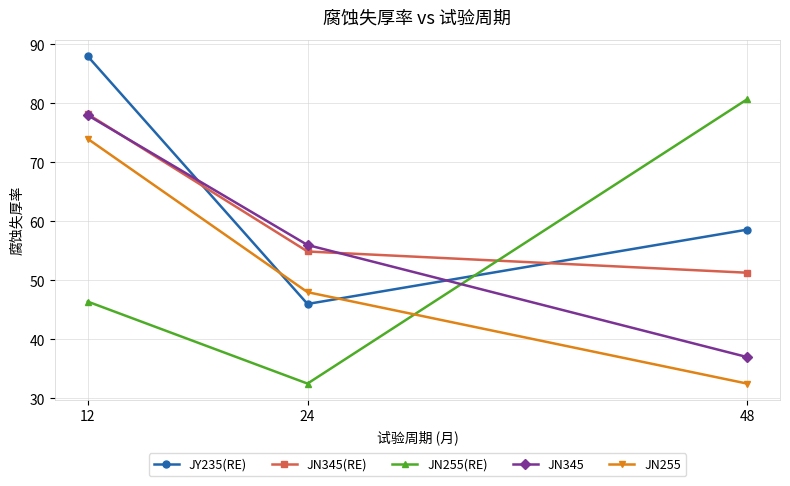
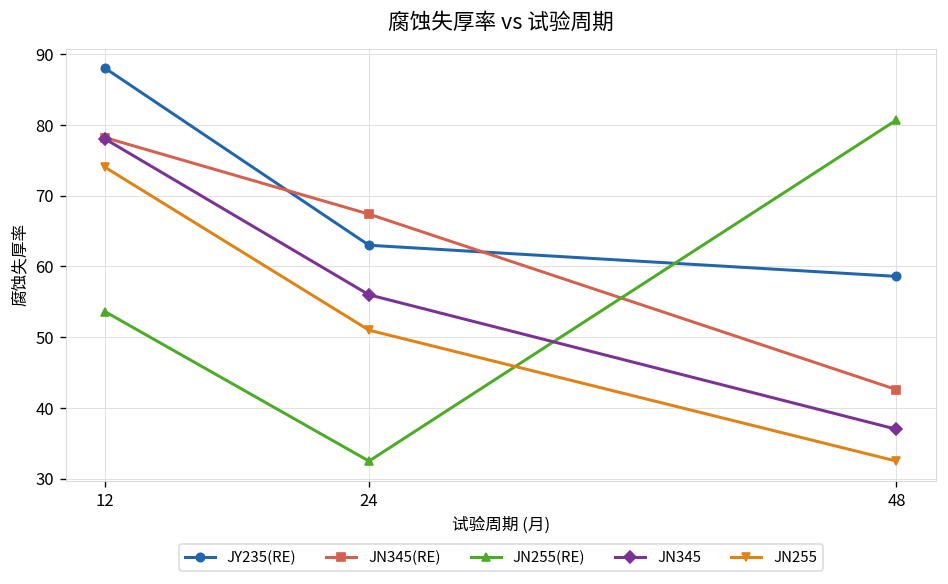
  {
    "JY235(RE)": {
      "12": 88,
-     "24": 46,
+     "24": 63,
      "48": 59
    },
    "JN345(RE)": {
-     "24": 55,
-     "48": 51
+     "24": 67,
+     "48": 43
    },
    "JN255(RE)": {
-     "12": 46,
+     "12": 54,
      "24": 33,
      "48": 81
    },
    "JN345": {
      "24": 56,
      "48": 37
    },
    "JN255": {
      "12": 74,
-     "24": 48,
+     "24": 51,
      "48": 33
    }
  }
